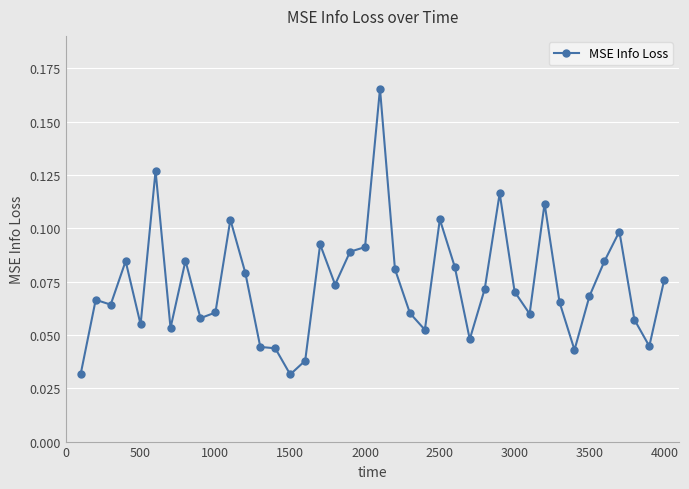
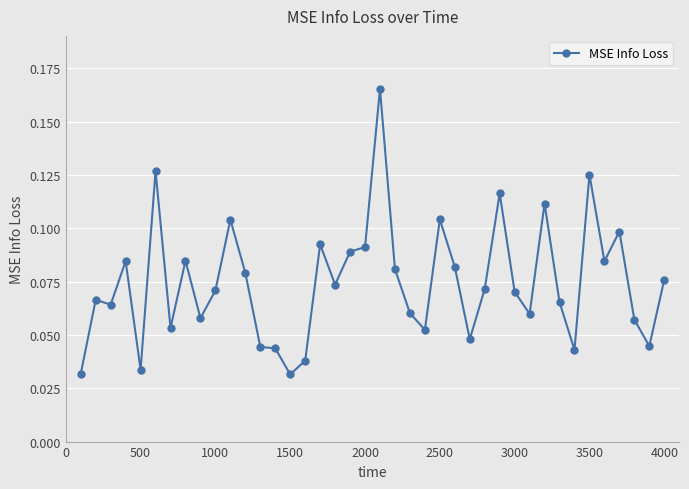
  {
-   "500": 0.055,
-   "1000": 0.060,
+   "500": 0.034,
+   "1000": 0.071,
    "1500": 0.031,
    "2000": 0.091,
    "2500": 0.104,
    "3000": 0.070,
-   "3500": 0.068,
+   "3500": 0.125,
    "4000": 0.076
  }
